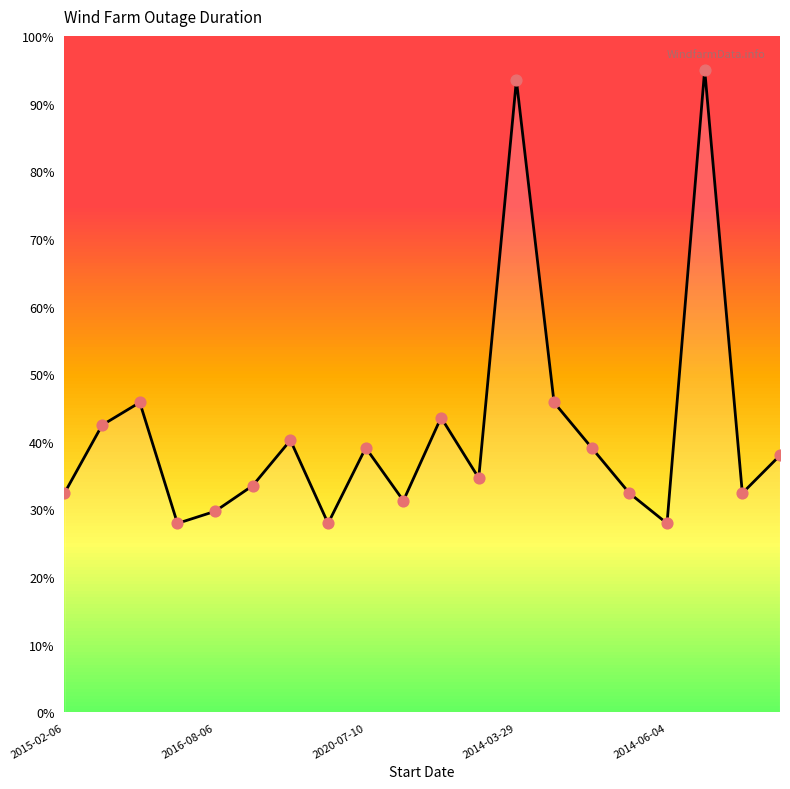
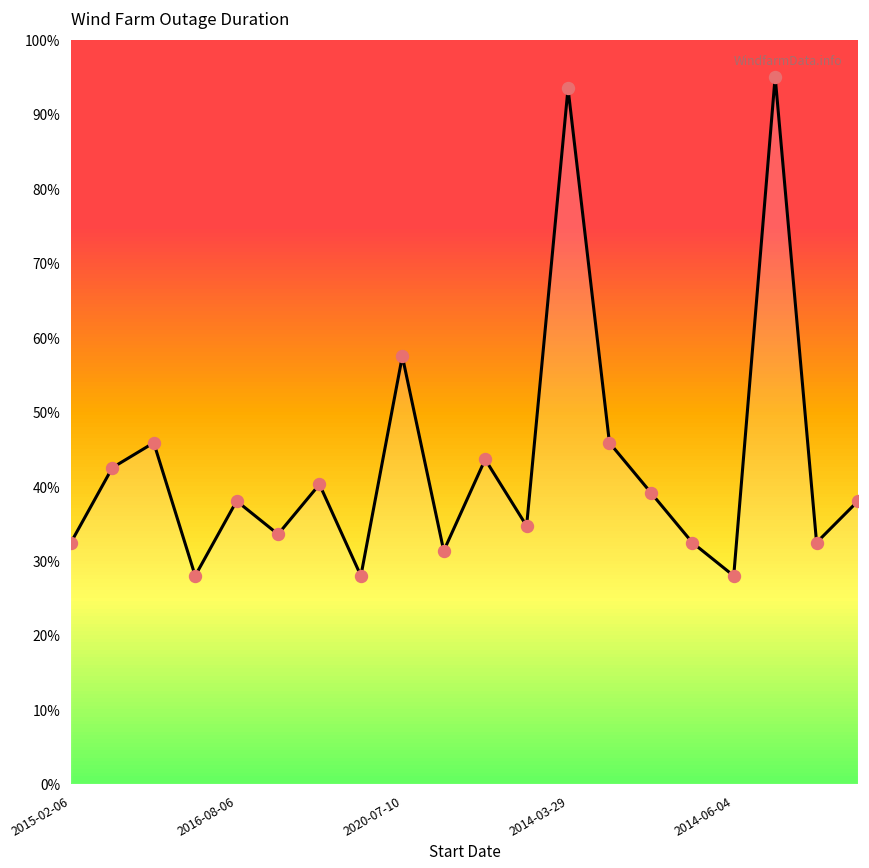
  {
    "2015-02-06": "32%",
-   "2016-08-06": "30%",
-   "2020-07-10": "39%",
+   "2016-08-06": "38%",
+   "2020-07-10": "57%",
    "2014-03-29": "93%",
    "2014-06-04": "28%"
  }
